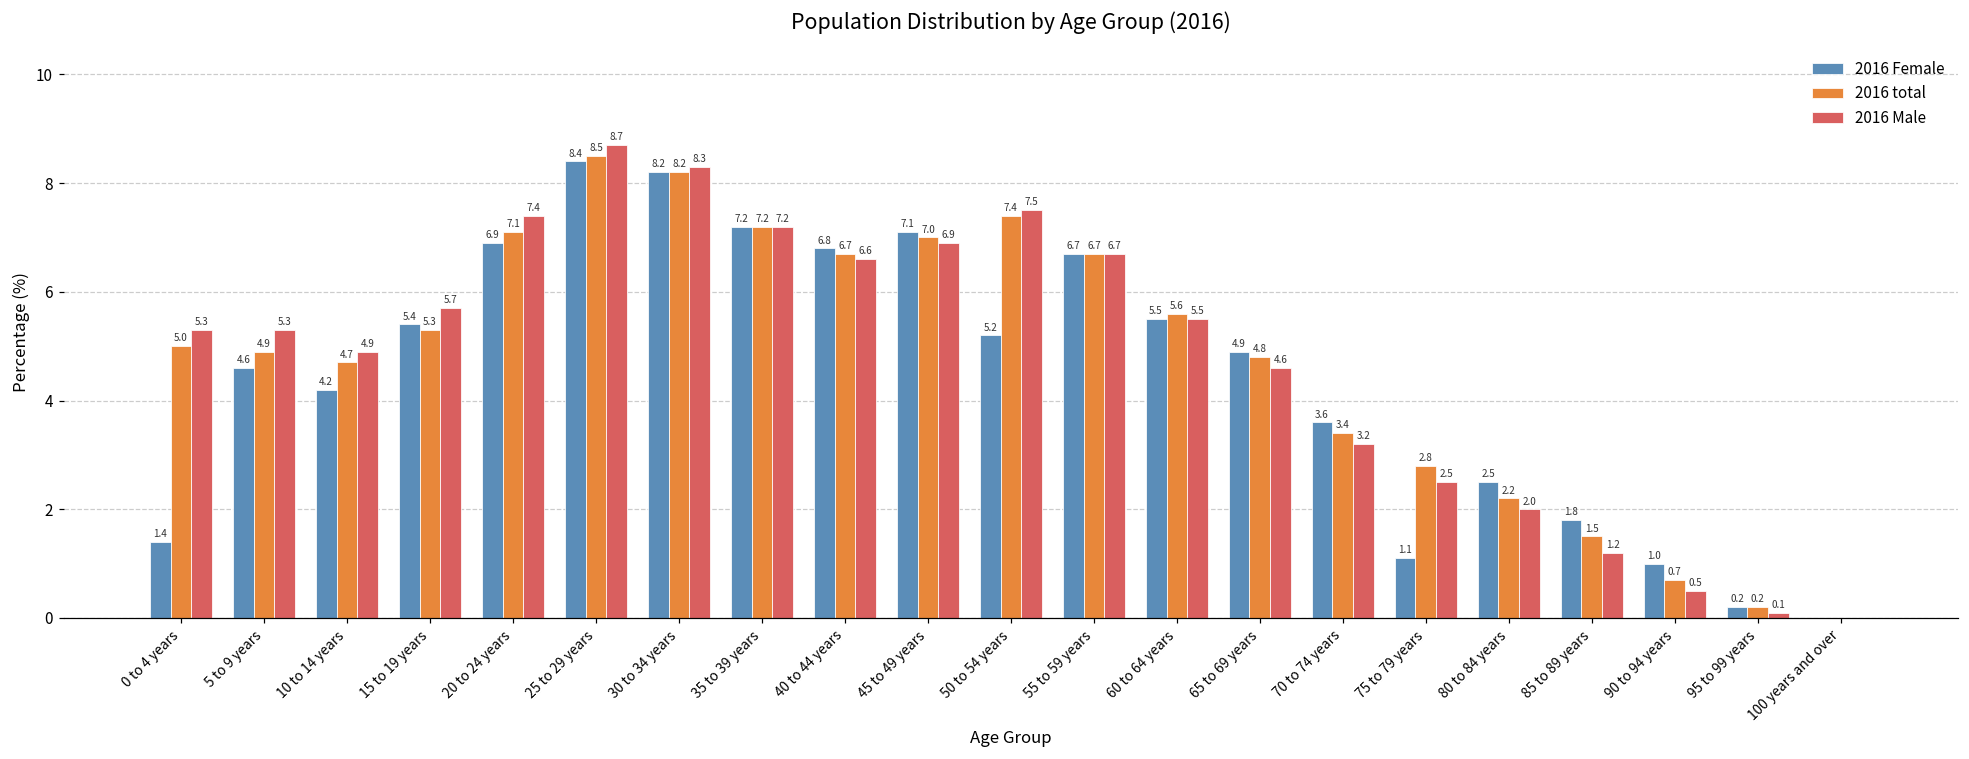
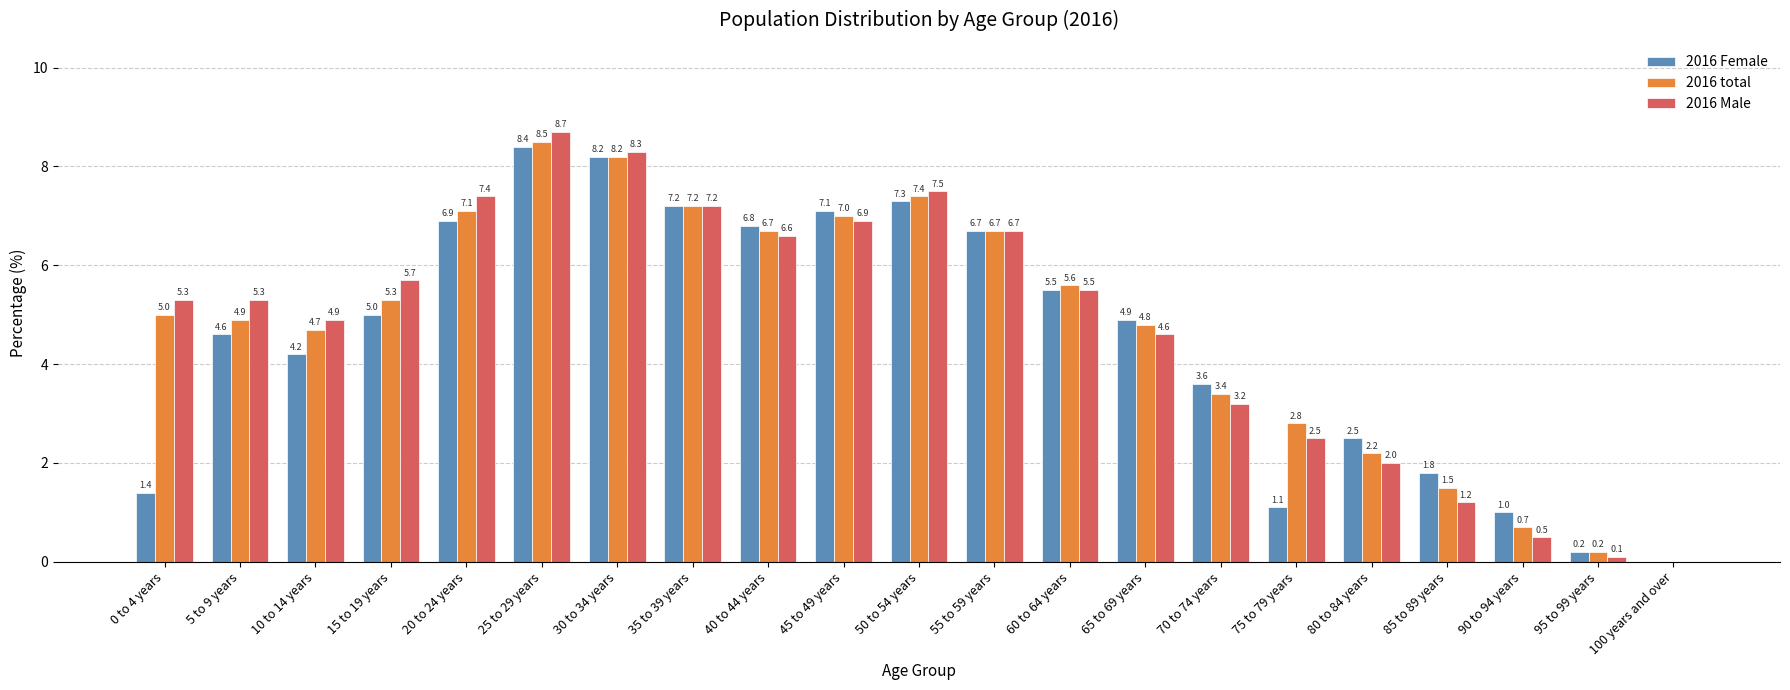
  {
    "2016 Female": {
      "0 to 4 years": 1.4,
      "5 to 9 years": 4.6,
      "10 to 14 years": 4.2,
-     "15 to 19 years": 5.4,
+     "15 to 19 years": 5.0,
      "20 to 24 years": 6.9,
      "25 to 29 years": 8.4,
      "30 to 34 years": 8.2,
      "35 to 39 years": 7.2,
      "40 to 44 years": 6.8,
      "45 to 49 years": 7.1,
-     "50 to 54 years": 5.2,
+     "50 to 54 years": 7.3,
      "55 to 59 years": 6.7,
      "60 to 64 years": 5.5,
      "65 to 69 years": 4.9,
      "70 to 74 years": 3.6,
      "75 to 79 years": 1.1,
      "80 to 84 years": 2.5,
      "85 to 89 years": 1.8,
      "90 to 94 years": 1.0,
      "95 to 99 years": 0.2
    }
  }
